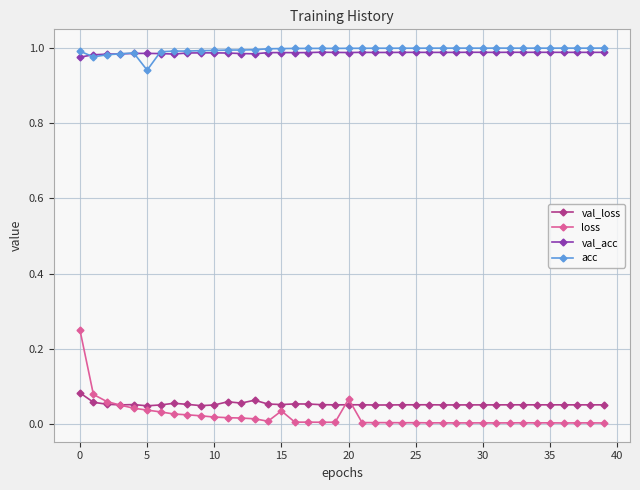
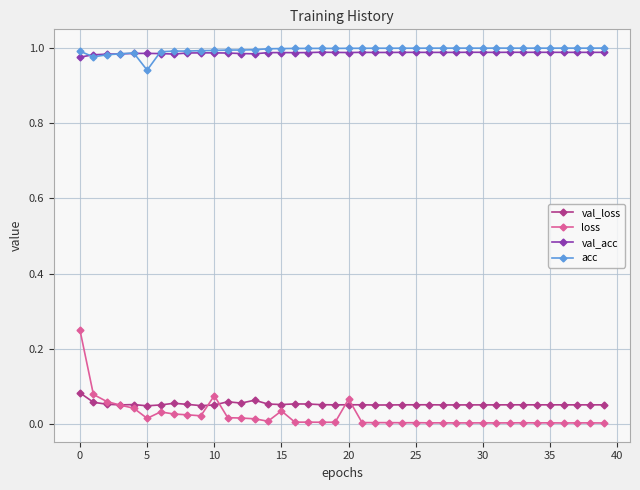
  {
    "loss": {
      "0": 0.25,
-     "5": 0.04,
-     "10": 0.02,
+     "5": 0.02,
+     "10": 0.08,
      "15": 0.04,
      "20": 0.07,
      "25": 0.00,
      "30": 0.00,
      "35": 0.00
    },
    "acc": {
      "0": 0.99,
      "5": 0.94,
      "15": 1.00,
      "20": 1.00,
      "25": 1.00,
      "30": 1.00,
      "35": 1.00
    }
  }
